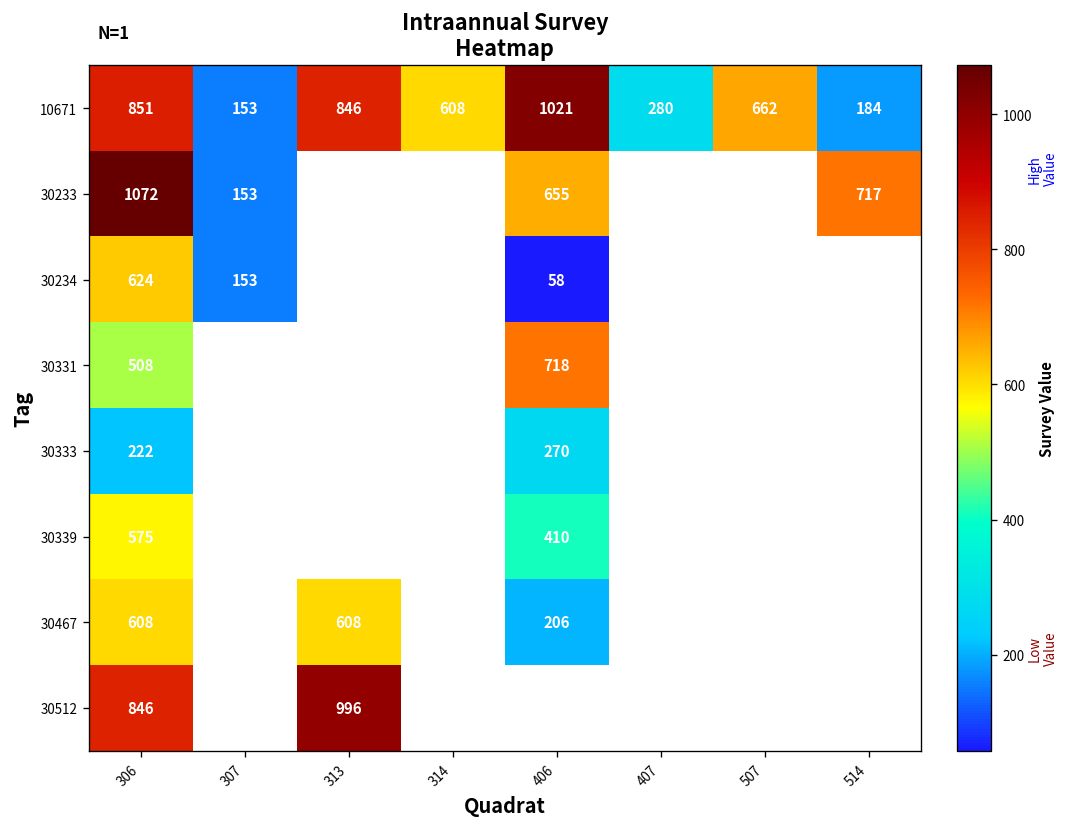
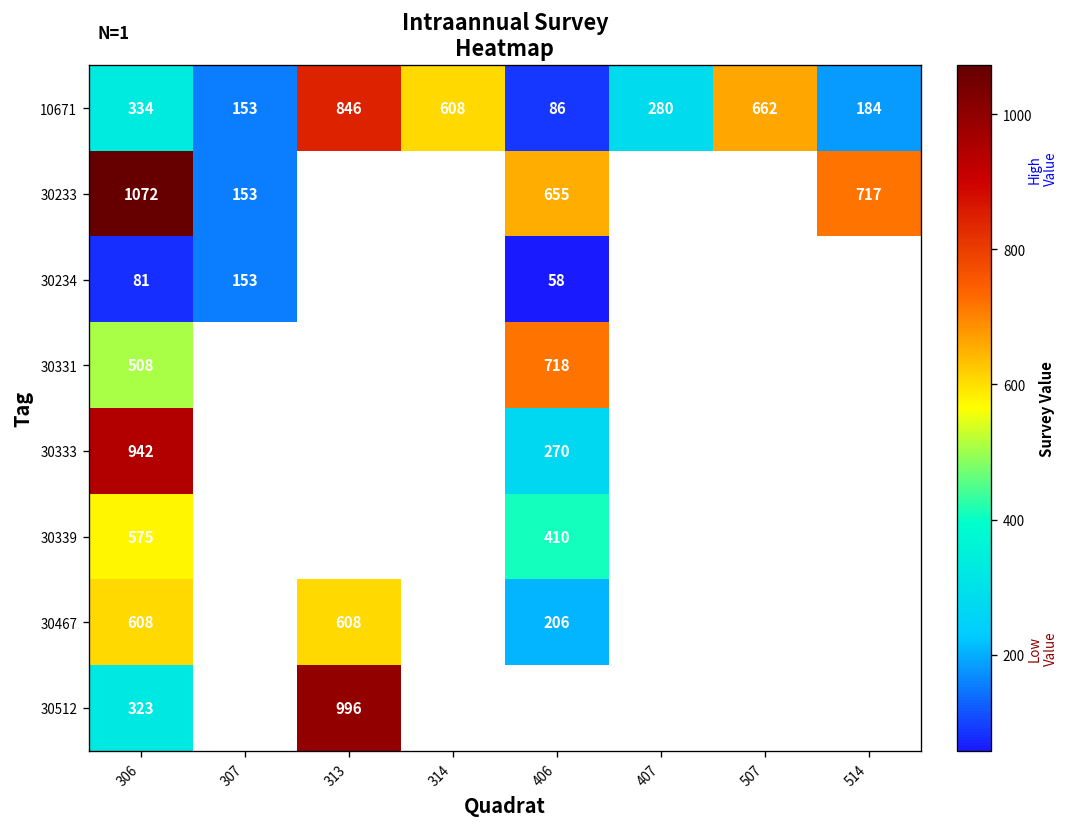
  {
    "10671": {
-     "306": 851,
+     "306": 334,
      "307": 153,
      "313": 846,
      "314": 608,
-     "406": 1021,
+     "406": 86,
      "407": 280,
      "507": 662,
      "514": 184
    },
    "30233": {
      "306": 1072,
      "307": 153,
      "406": 655,
      "514": 717
    },
    "30234": {
-     "306": 624,
+     "306": 81,
      "307": 153,
      "406": 58
    },
    "30331": {
      "306": 508,
      "406": 718
    },
    "30333": {
-     "306": 222,
+     "306": 942,
      "406": 270
    },
    "30339": {
      "306": 575,
      "406": 410
    },
    "30467": {
      "306": 608,
      "313": 608,
      "406": 206
    },
    "30512": {
-     "306": 846,
+     "306": 323,
      "313": 996
    }
  }
